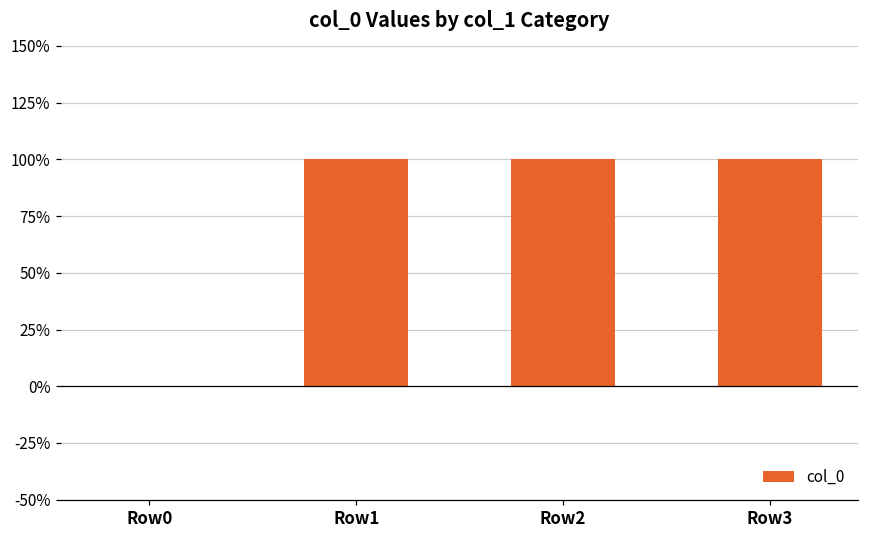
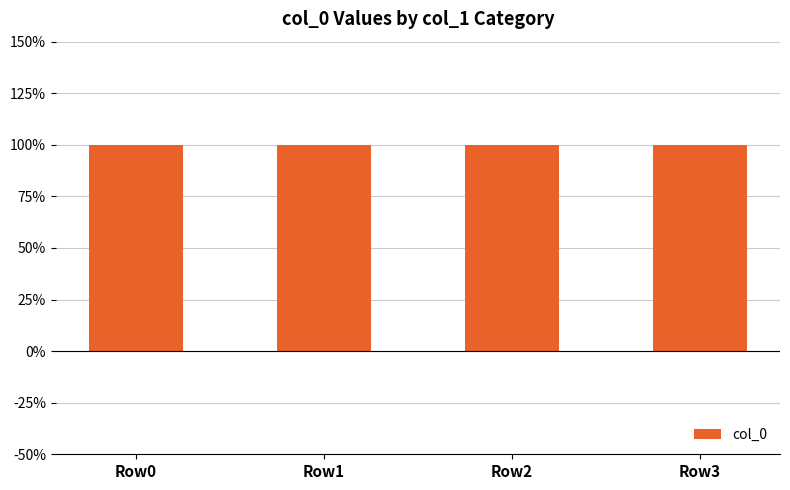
  {
-   "Row0": "0%",
+   "Row0": "100%",
    "Row1": "100%",
    "Row2": "100%",
    "Row3": "100%"
  }
